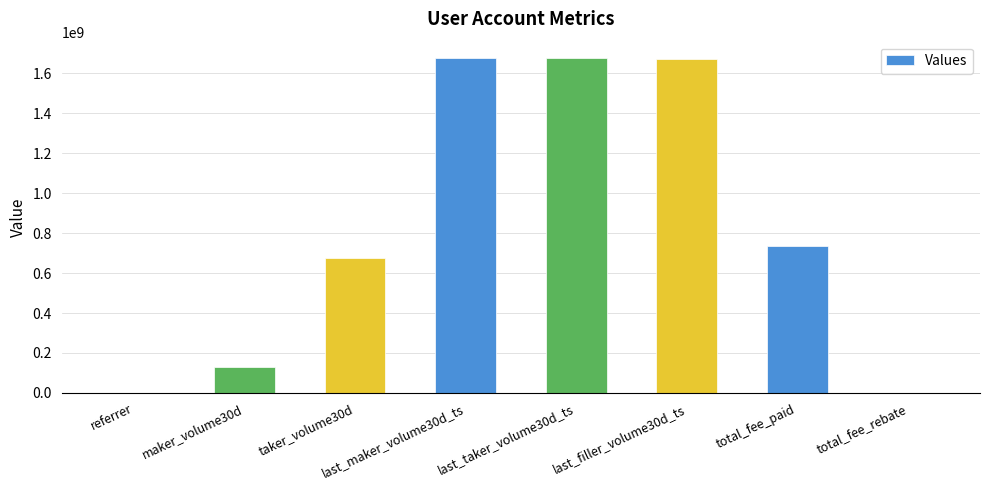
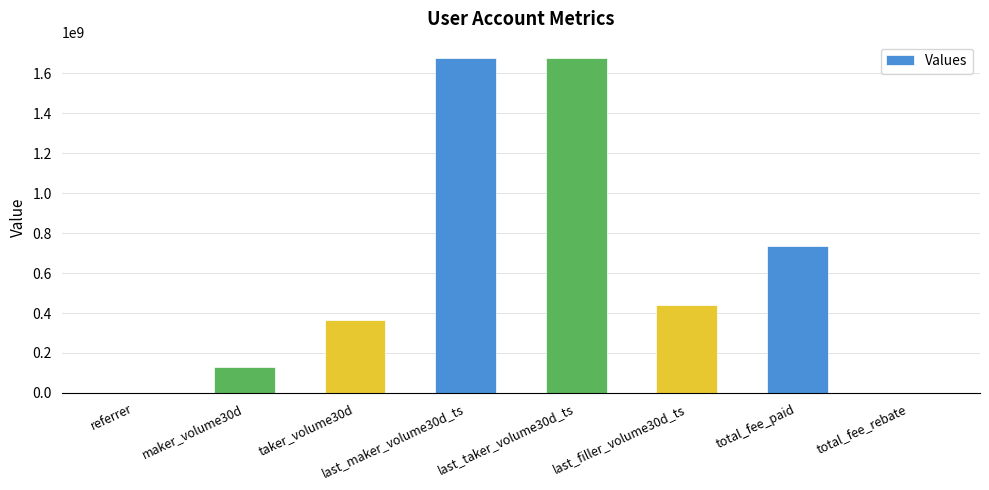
  {
    "maker_volume30d": 130000000,
-   "taker_volume30d": 670000000,
+   "taker_volume30d": 360000000,
    "last_maker_volume30d_ts": 1670000000,
    "last_taker_volume30d_ts": 1670000000,
-   "last_filler_volume30d_ts": 1670000000,
+   "last_filler_volume30d_ts": 440000000,
    "total_fee_paid": 730000000
  }
